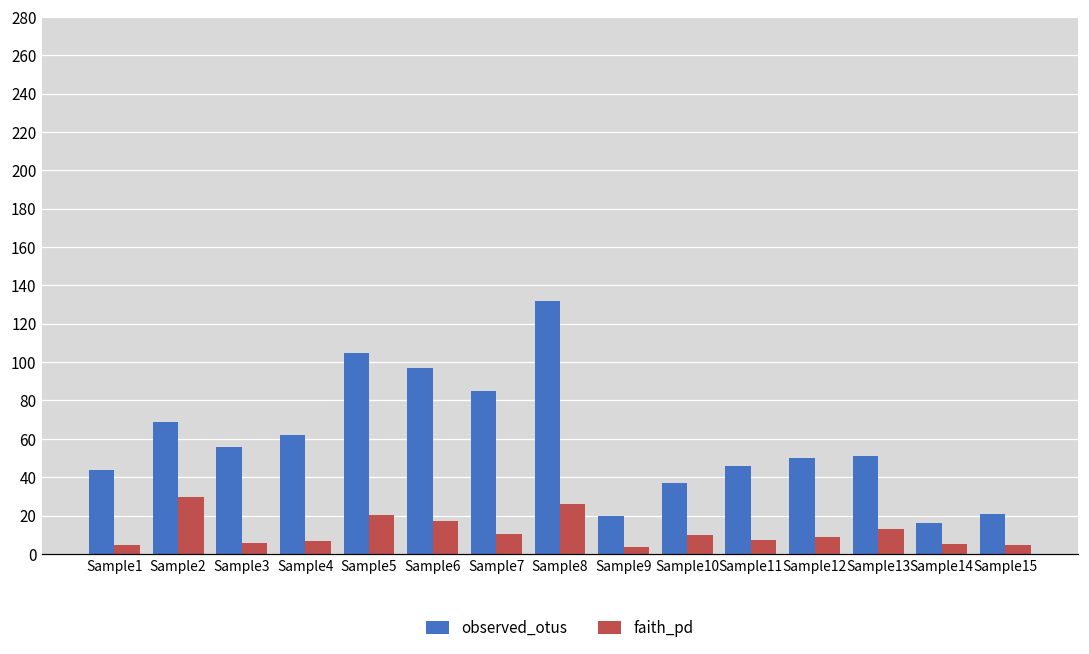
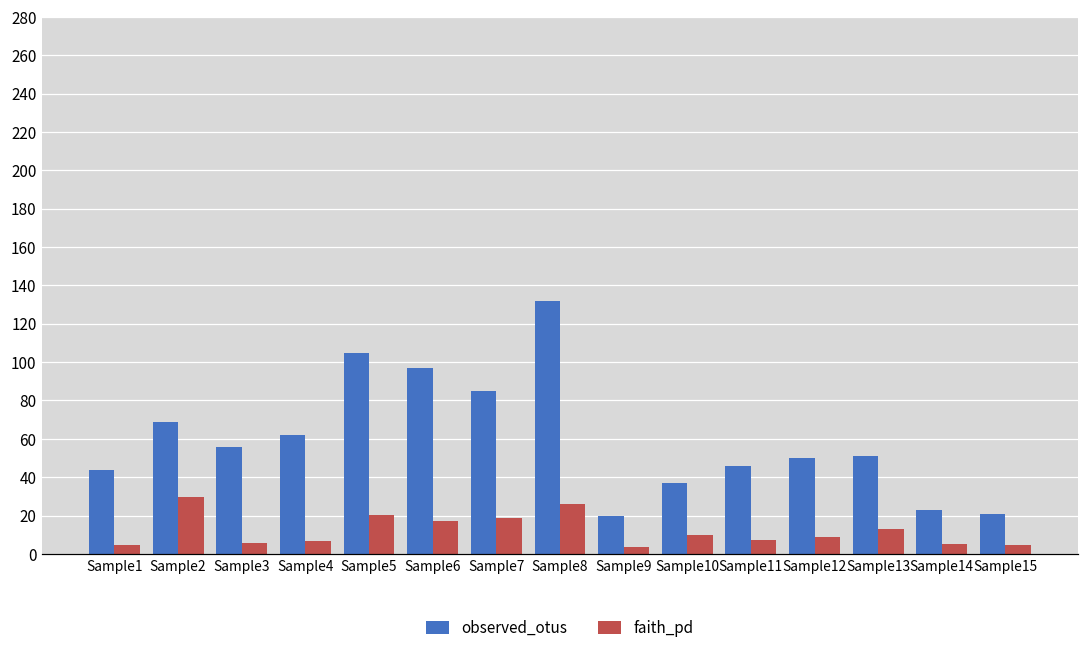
  {
    "observed_otus": {
      "Sample1": 44,
      "Sample2": 69,
      "Sample3": 56,
      "Sample4": 62,
      "Sample5": 105,
      "Sample6": 97,
      "Sample7": 85,
      "Sample8": 132,
      "Sample9": 20,
      "Sample10": 37,
      "Sample11": 46,
      "Sample12": 50,
      "Sample13": 51,
-     "Sample14": 16,
+     "Sample14": 23,
      "Sample15": 21
    },
    "faith_pd": {
      "Sample1": 5,
      "Sample2": 30,
      "Sample3": 6,
      "Sample4": 7,
      "Sample5": 20,
      "Sample6": 17,
-     "Sample7": 10,
+     "Sample7": 19,
      "Sample8": 26,
      "Sample9": 3,
      "Sample10": 10,
      "Sample11": 7,
      "Sample12": 9,
      "Sample13": 13,
      "Sample14": 5,
      "Sample15": 5
    }
  }
